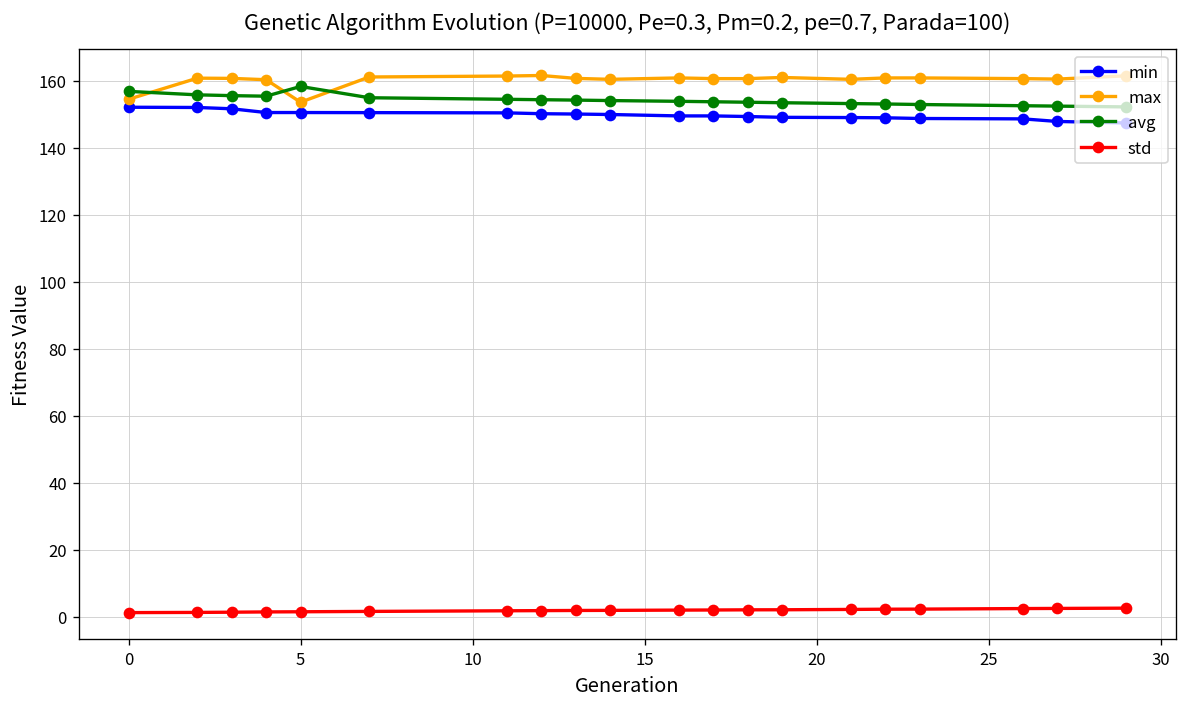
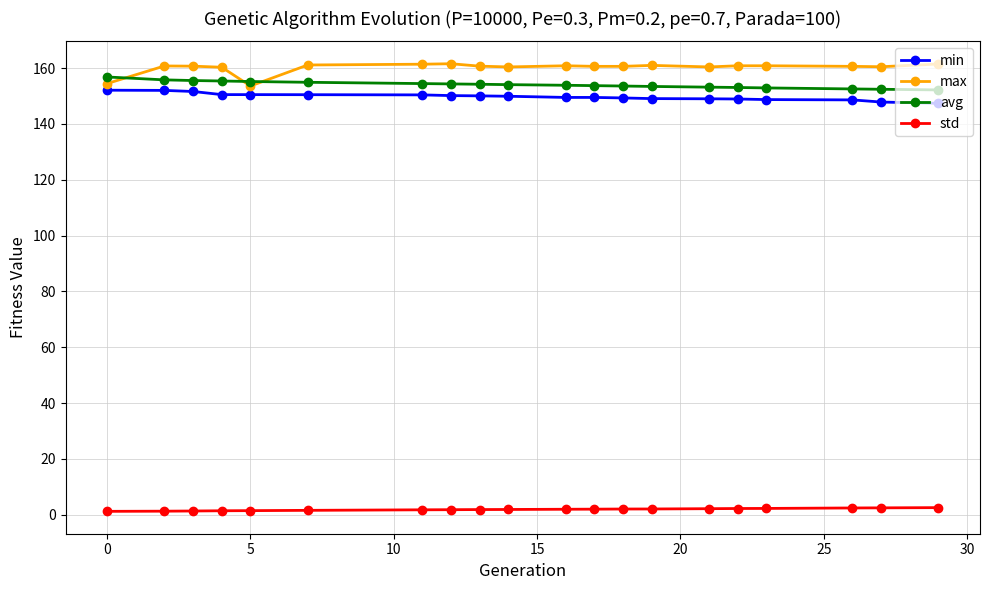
  {
    "min": {
      "0": 152,
      "5": 150
    },
    "max": {
      "0": 154,
      "5": 154
    },
    "avg": {
      "0": 157,
-     "5": 158
+     "5": 155
    },
    "std": {
      "0": 1,
      "5": 1
    }
  }
